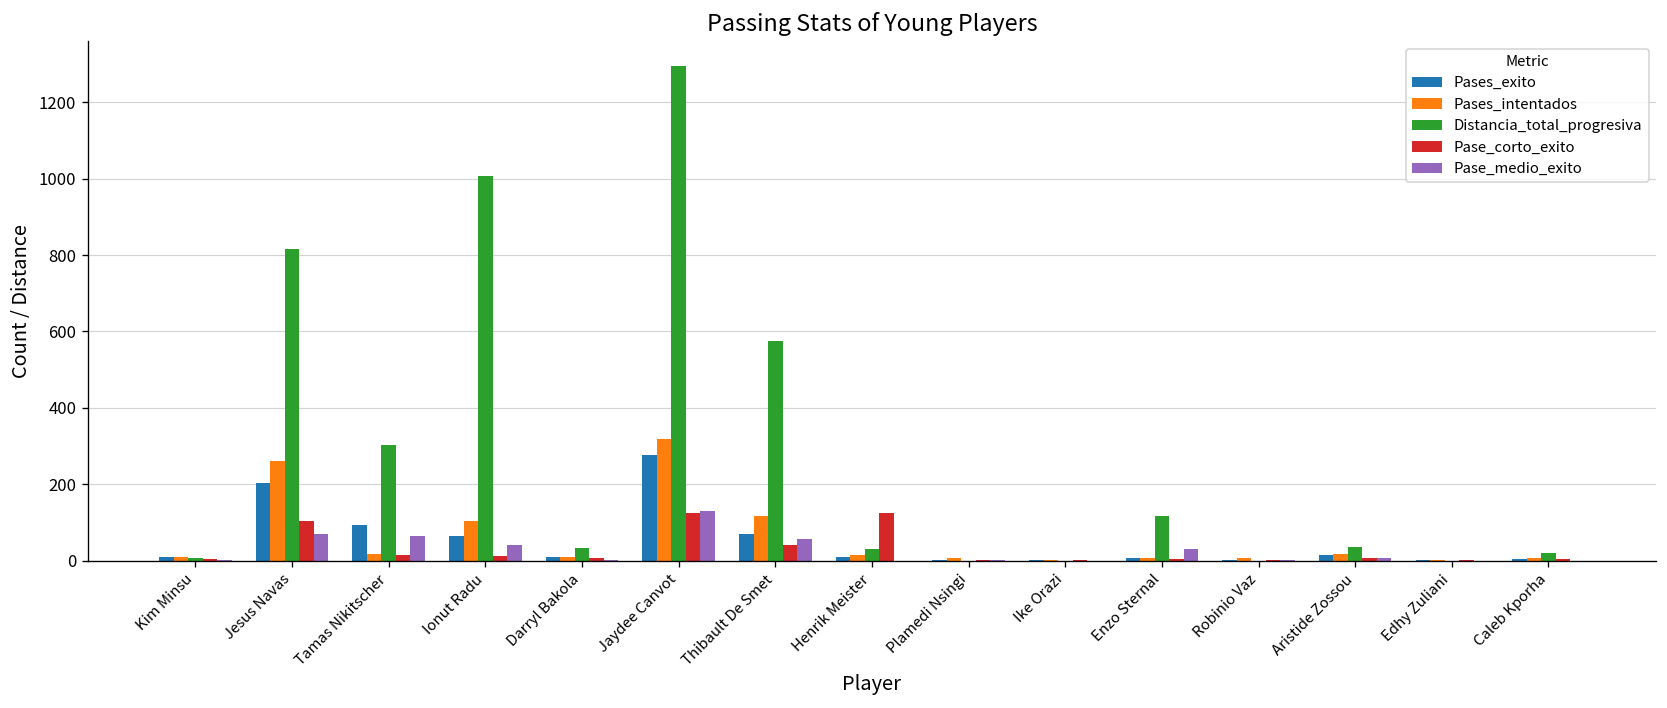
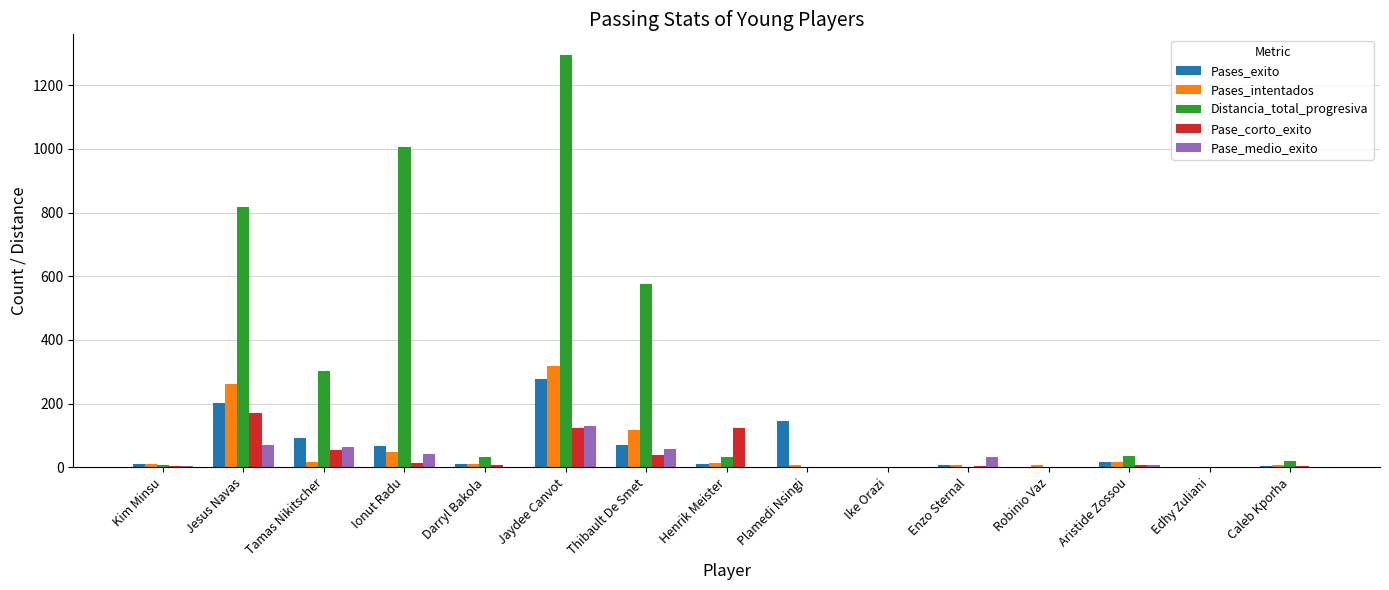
  {
    "Pases_exito": {
      "Kim Minsu": 10,
      "Jesus Navas": 200,
      "Tamas Nikitscher": 90,
      "Ionut Radu": 70,
      "Darryl Bakola": 10,
      "Jaydee Canvot": 280,
      "Thibault De Smet": 70,
      "Henrik Meister": 10,
-     "Plamedi Nsingi": 0,
+     "Plamedi Nsingi": 140,
      "Aristide Zossou": 20
    },
    "Pases_intentados": {
      "Kim Minsu": 10,
      "Jesus Navas": 260,
      "Tamas Nikitscher": 20,
-     "Ionut Radu": 110,
+     "Ionut Radu": 50,
      "Darryl Bakola": 10,
      "Jaydee Canvot": 320,
      "Thibault De Smet": 120,
      "Henrik Meister": 10,
      "Enzo Sternal": 10,
      "Robinio Vaz": 10,
      "Aristide Zossou": 20
    },
    "Distancia_total_progresiva": {
      "Kim Minsu": 10,
      "Jesus Navas": 820,
      "Tamas Nikitscher": 300,
      "Ionut Radu": 1010,
      "Darryl Bakola": 30,
      "Jaydee Canvot": 1300,
      "Thibault De Smet": 580,
      "Henrik Meister": 30,
      "Plamedi Nsingi": 0,
      "Ike Orazi": 0,
-     "Enzo Sternal": 120,
+     "Enzo Sternal": 0,
      "Robinio Vaz": 0,
      "Aristide Zossou": 40,
      "Edhy Zuliani": 0,
      "Caleb Kporha": 20
    },
    "Pase_corto_exito": {
-     "Jesus Navas": 110,
-     "Tamas Nikitscher": 20,
+     "Jesus Navas": 170,
+     "Tamas Nikitscher": 50,
      "Ionut Radu": 10,
      "Jaydee Canvot": 120,
      "Thibault De Smet": 40,
      "Henrik Meister": 120
    },
    "Pase_medio_exito": {
      "Jesus Navas": 70,
      "Tamas Nikitscher": 70,
      "Ionut Radu": 40,
      "Jaydee Canvot": 130,
      "Thibault De Smet": 60,
      "Henrik Meister": 0,
      "Ike Orazi": 0,
      "Enzo Sternal": 30,
      "Edhy Zuliani": 0,
      "Caleb Kporha": 0
    }
  }
